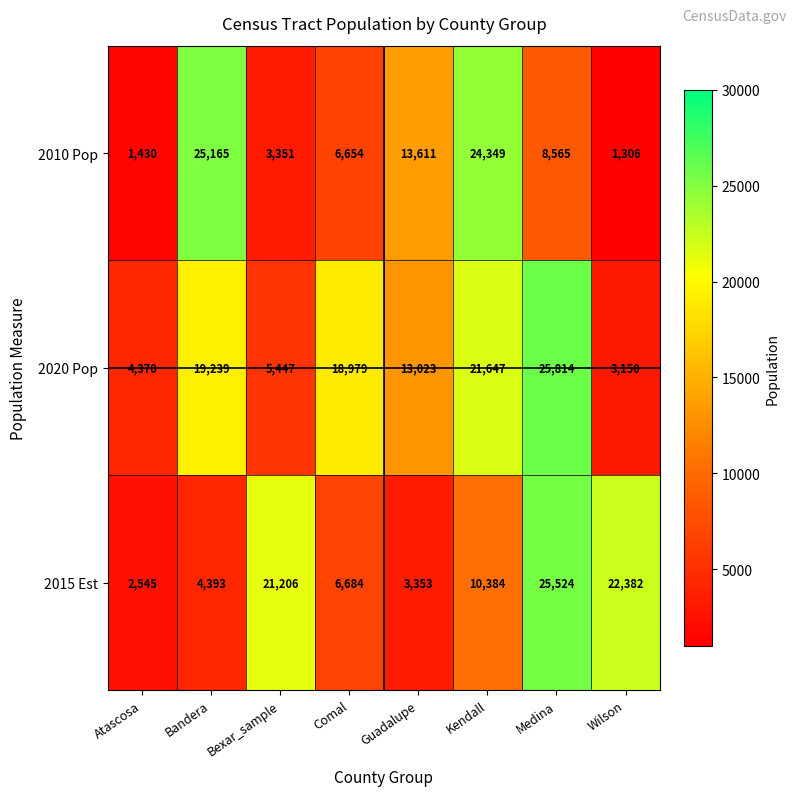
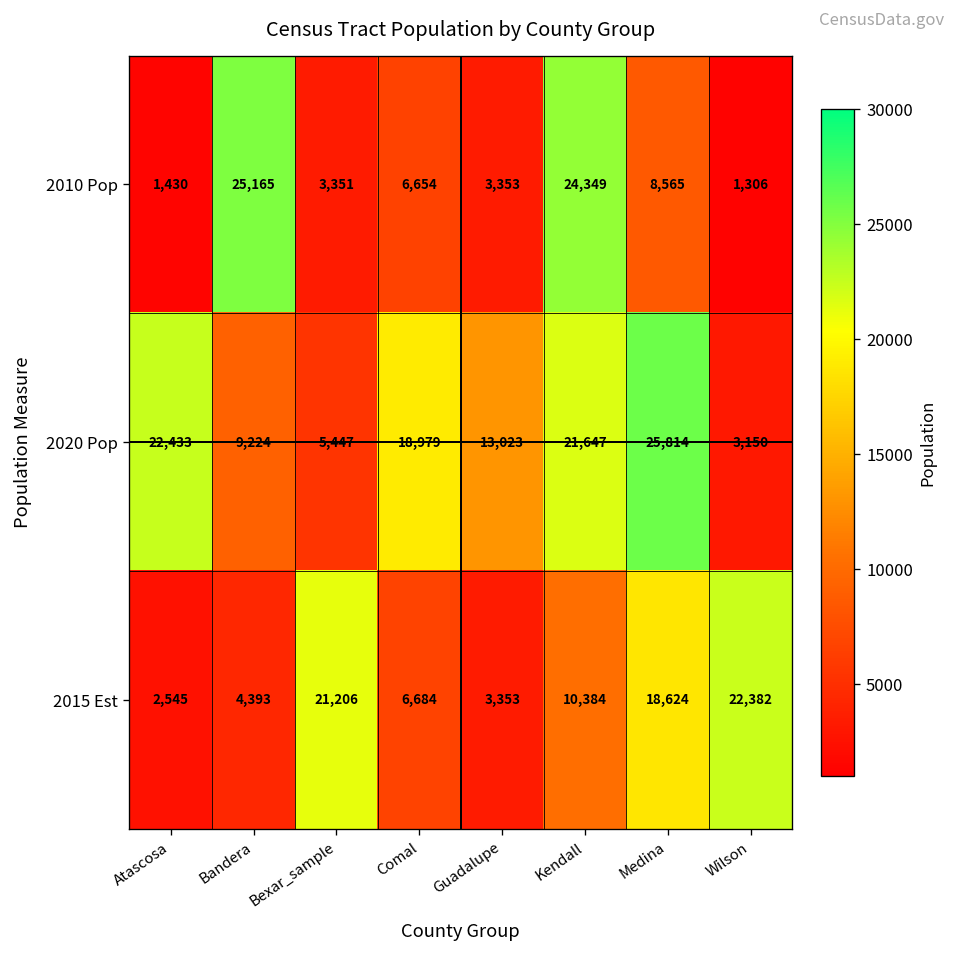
  {
    "2010 Pop": {
      "Atascosa": "1,430",
      "Bandera": "25,165",
      "Bexar_sample": "3,351",
      "Comal": "6,654",
-     "Guadalupe": "13,611",
+     "Guadalupe": "3,353",
      "Kendall": "24,349",
      "Medina": "8,565",
      "Wilson": "1,306"
    },
    "2020 Pop": {
-     "Atascosa": "4,370",
-     "Bandera": "19,239",
+     "Atascosa": "22,433",
+     "Bandera": "9,224",
      "Bexar_sample": "5,447",
      "Comal": "18,979",
      "Guadalupe": "13,023",
      "Kendall": "21,647",
      "Medina": "25,814",
      "Wilson": "3,150"
    },
    "2015 Est": {
      "Atascosa": "2,545",
      "Bandera": "4,393",
      "Bexar_sample": "21,206",
      "Comal": "6,684",
      "Guadalupe": "3,353",
      "Kendall": "10,384",
-     "Medina": "25,524",
+     "Medina": "18,624",
      "Wilson": "22,382"
    }
  }
